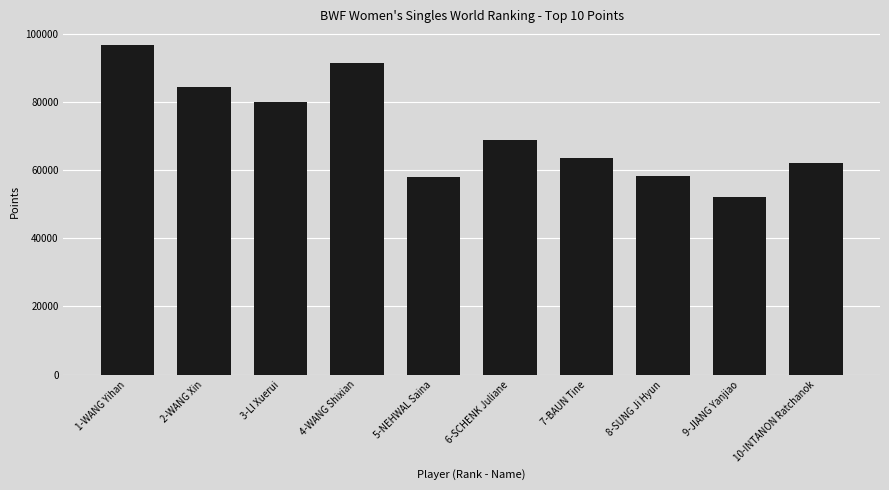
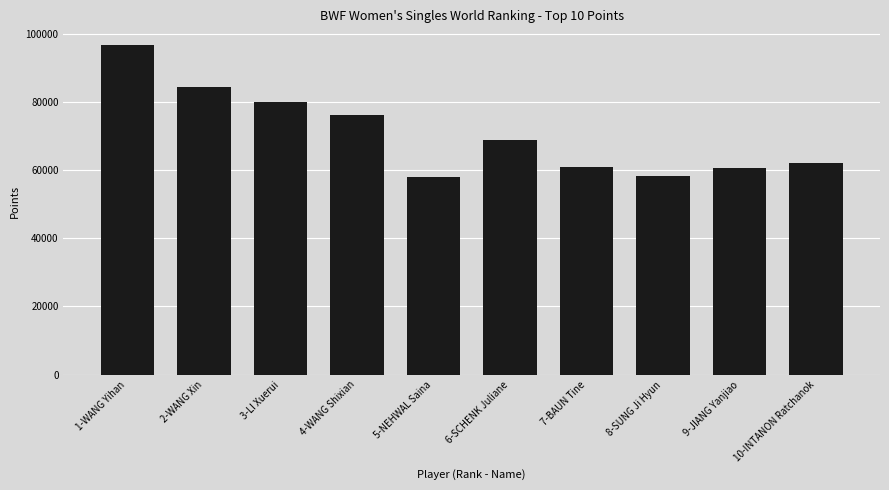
  {
    "1-WANG Yihan": 97000,
    "2-WANG Xin": 84000,
    "3-LI Xuerui": 80000,
-   "4-WANG Shixian": 91000,
+   "4-WANG Shixian": 76000,
    "5-NEHWAL Saina": 58000,
    "6-SCHENK Juliane": 69000,
-   "7-BAUN Tine": 63000,
+   "7-BAUN Tine": 61000,
    "8-SUNG Ji Hyun": 58000,
-   "9-JIANG Yanjiao": 52000,
+   "9-JIANG Yanjiao": 61000,
    "10-INTANON Ratchanok": 62000
  }
